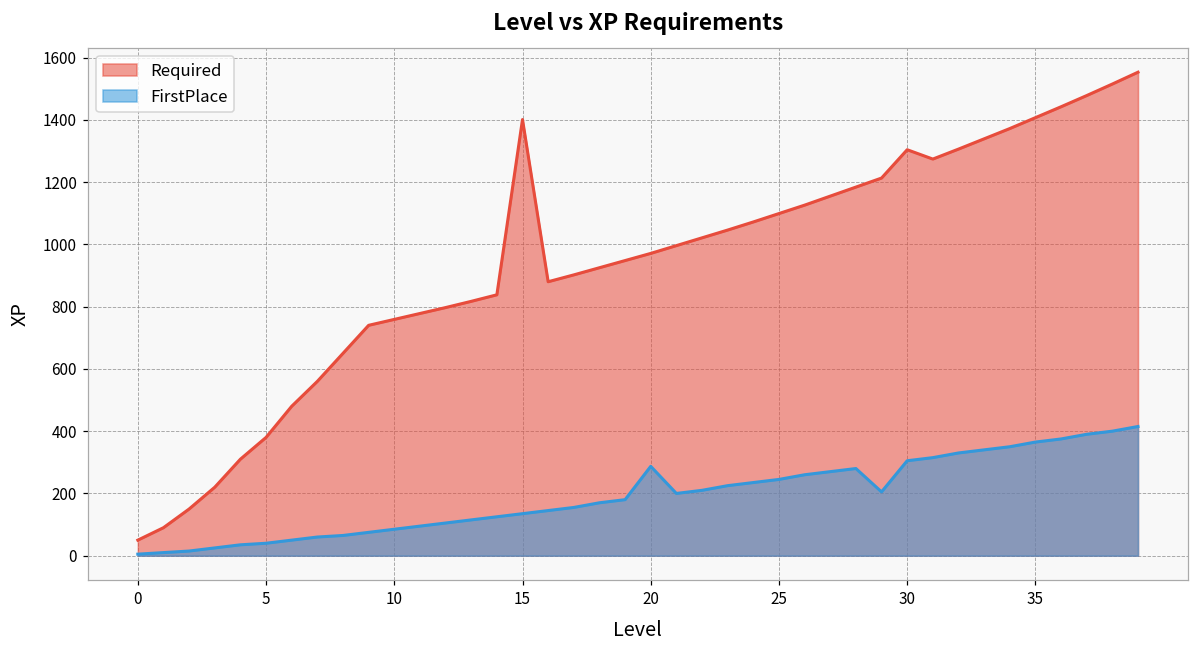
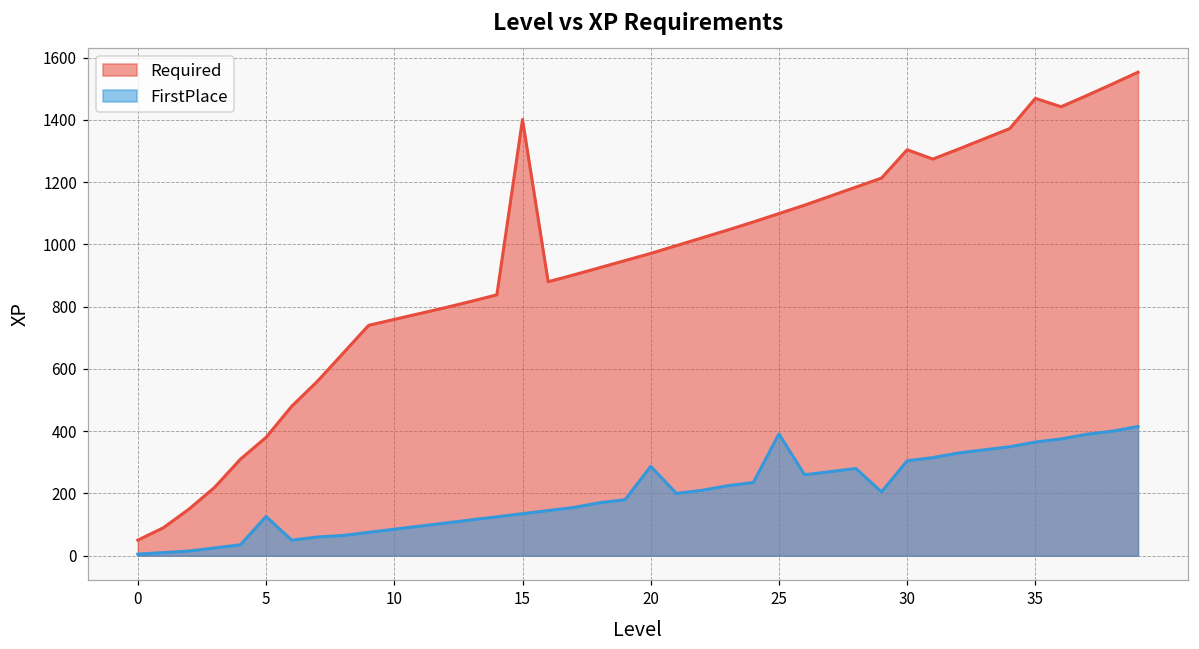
  {
    "Required": {
      "0": 50,
      "5": 380,
      "10": 760,
      "15": 1400,
      "20": 970,
      "25": 1100,
      "30": 1300,
-     "35": 1410
+     "35": 1470
    },
    "FirstPlace": {
      "0": 10,
-     "5": 40,
+     "5": 130,
      "10": 90,
      "15": 140,
      "20": 290,
-     "25": 250,
+     "25": 390,
      "30": 310,
      "35": 370
    }
  }
